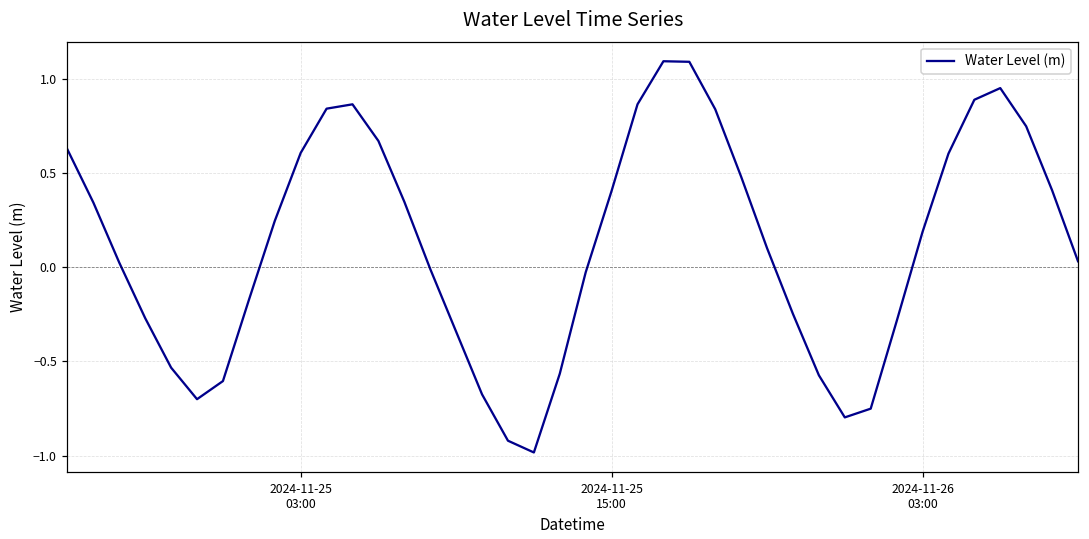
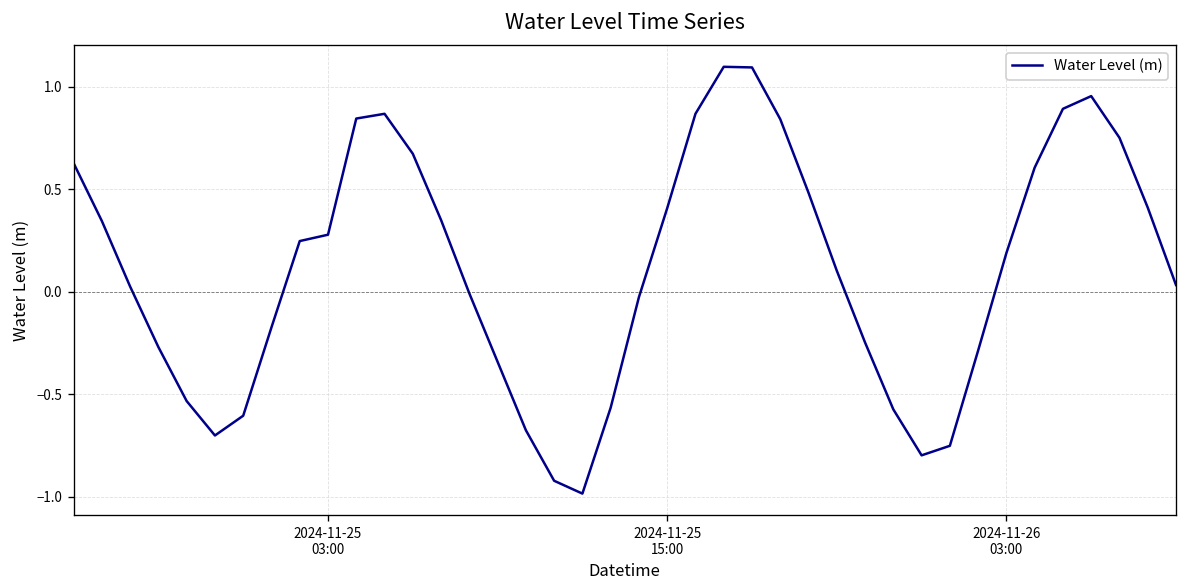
  {
-   "2024-11-25 03:00": 0.61,
+   "2024-11-25 03:00": 0.28,
    "2024-11-25 15:00": 0.41,
    "2024-11-26 03:00": 0.19
  }
